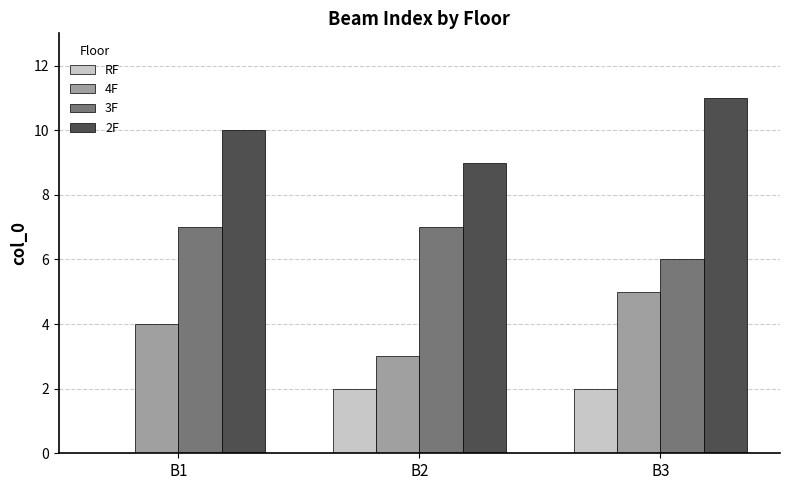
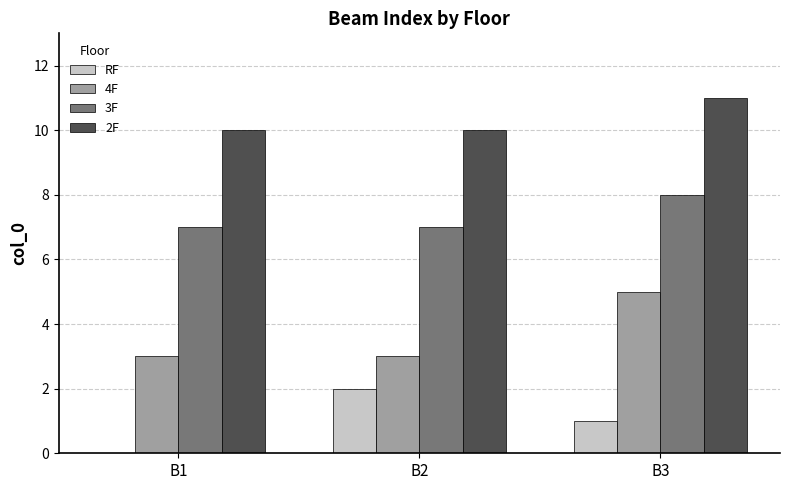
  {
    "RF": {
      "B1": 0,
      "B2": 2,
-     "B3": 2
+     "B3": 1
    },
    "4F": {
-     "B1": 4,
+     "B1": 3,
      "B2": 3,
      "B3": 5
    },
    "3F": {
      "B1": 7,
      "B2": 7,
-     "B3": 6
+     "B3": 8
    },
    "2F": {
      "B1": 10,
-     "B2": 9,
+     "B2": 10,
      "B3": 11
    }
  }
